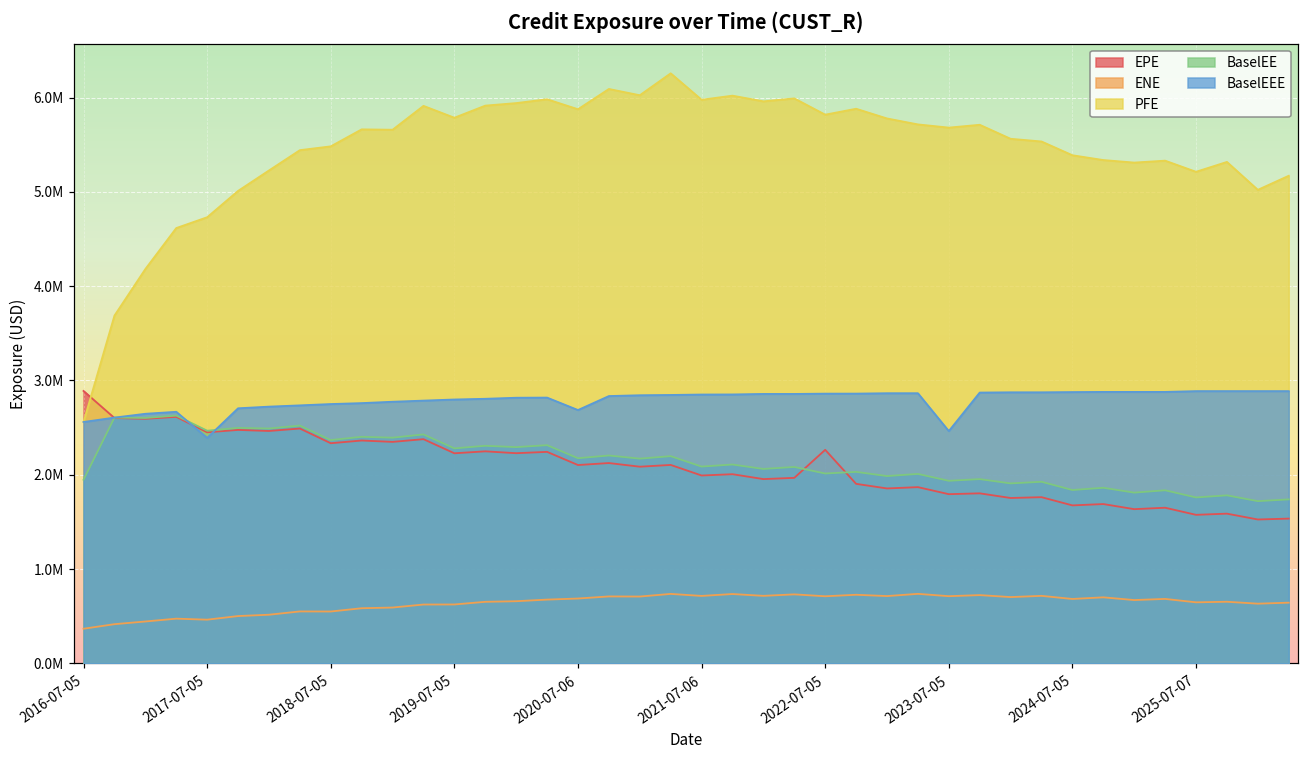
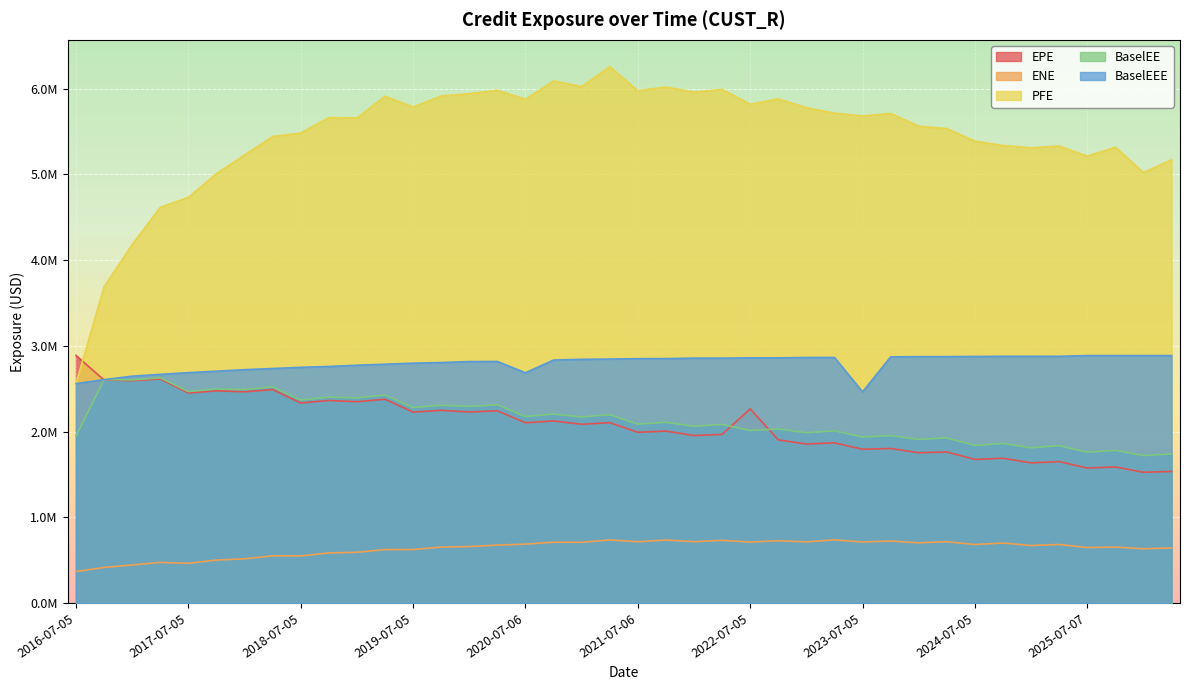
  {
    "EPE": {
      "2016-07-05": 2900000,
      "2018-07-05": 2300000,
      "2019-07-05": 2200000,
      "2020-07-06": 2100000,
      "2021-07-06": 2000000,
      "2022-07-05": 2300000,
      "2023-07-05": 1800000,
      "2024-07-05": 1700000,
      "2025-07-07": 1600000
    },
    "BaselEE": {
      "2016-07-05": 1900000,
      "2018-07-05": 2400000,
      "2019-07-05": 2300000,
      "2020-07-06": 2200000,
      "2021-07-06": 2100000,
      "2022-07-05": 2000000,
      "2023-07-05": 1900000,
      "2024-07-05": 1800000,
      "2025-07-07": 1800000
    },
    "BaselEEE": {
-     "2017-07-05": 2400000,
+     "2017-07-05": 2700000,
      "2018-07-05": 2700000,
      "2019-07-05": 2800000,
      "2020-07-06": 2700000,
      "2021-07-06": 2900000,
      "2022-07-05": 2900000,
      "2023-07-05": 2500000,
      "2024-07-05": 2900000,
      "2025-07-07": 2900000
    }
  }
